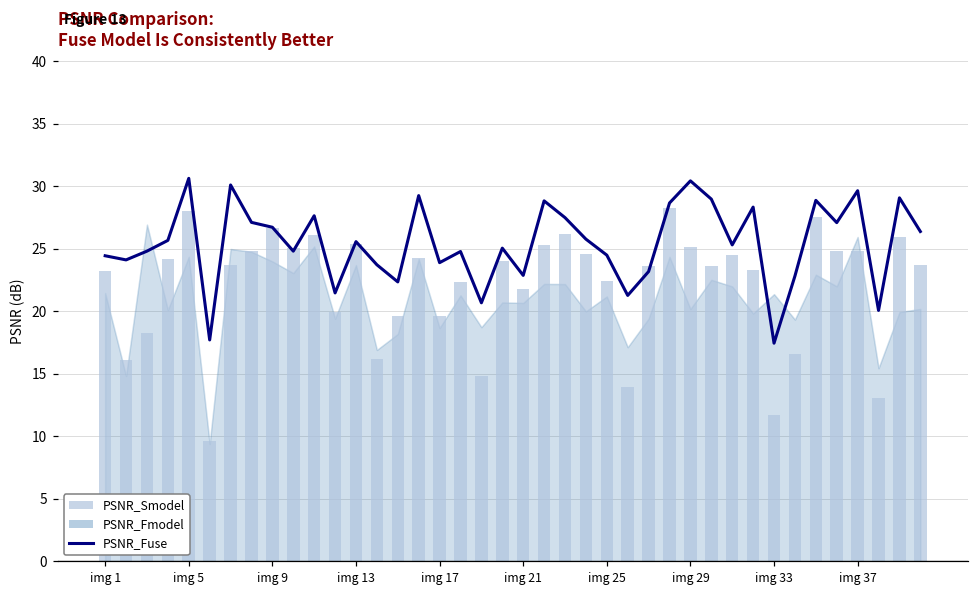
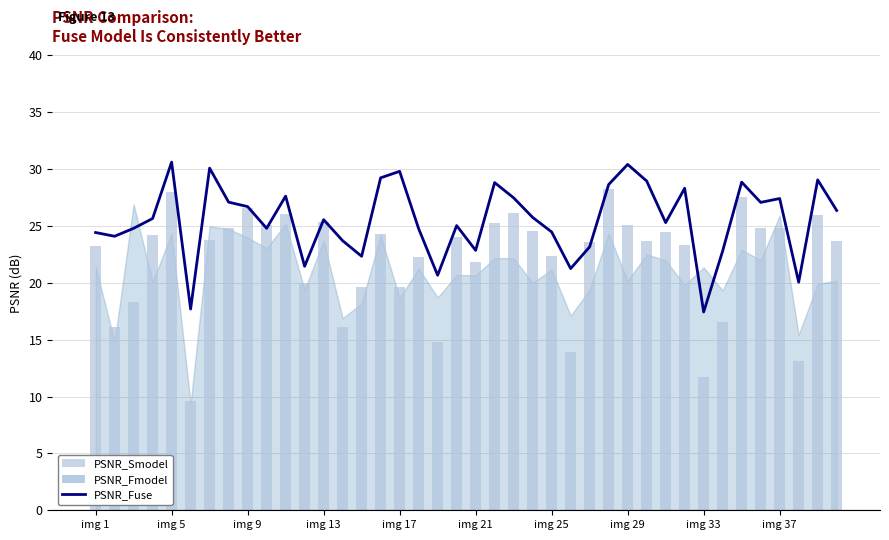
  {
    "PSNR_Fuse": {
      "img 1": 24.4,
      "img 5": 30.6,
      "img 9": 26.7,
      "img 13": 25.6,
-     "img 17": 23.9,
+     "img 17": 29.8,
      "img 21": 22.9,
      "img 25": 24.5,
      "img 29": 30.4,
      "img 33": 17.4,
-     "img 37": 29.6
+     "img 37": 27.4
    }
  }
